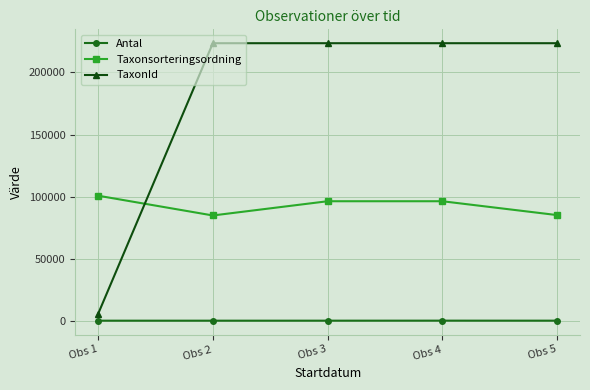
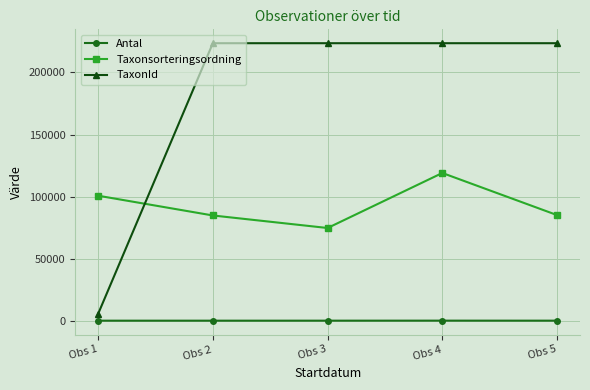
  {
    "Taxonsorteringsordning": {
      "Obs 1": 101000,
      "Obs 2": 85000,
-     "Obs 3": 96000,
-     "Obs 4": 96000,
+     "Obs 3": 75000,
+     "Obs 4": 119000,
      "Obs 5": 85000
    }
  }
